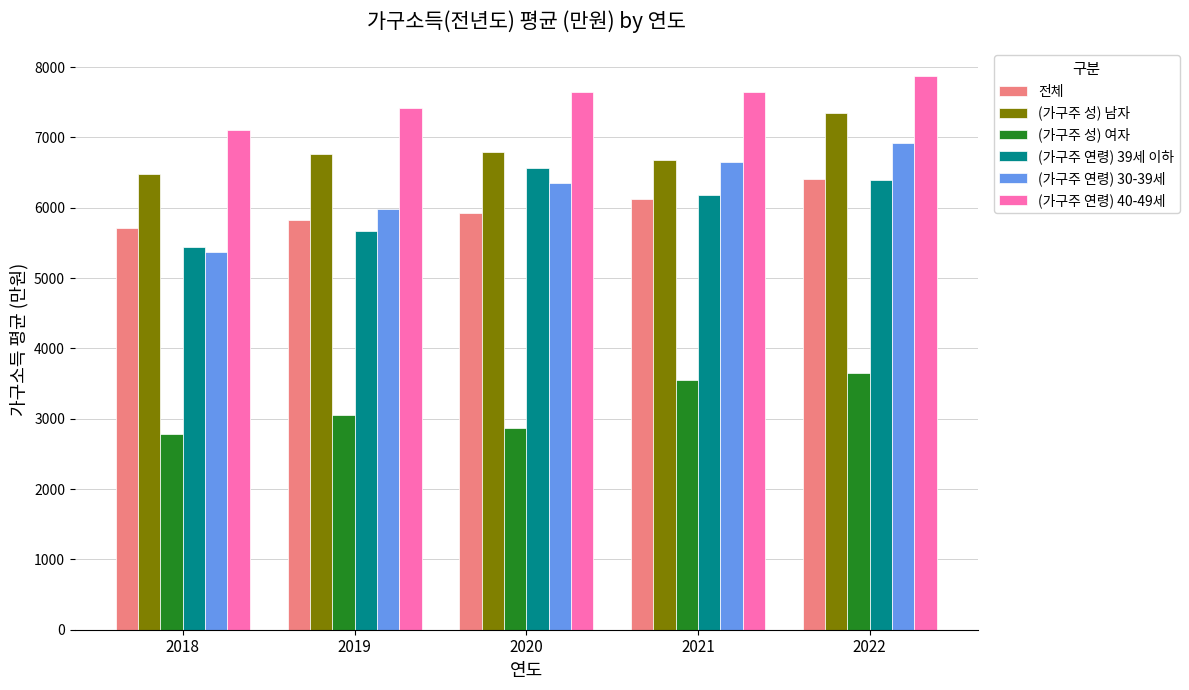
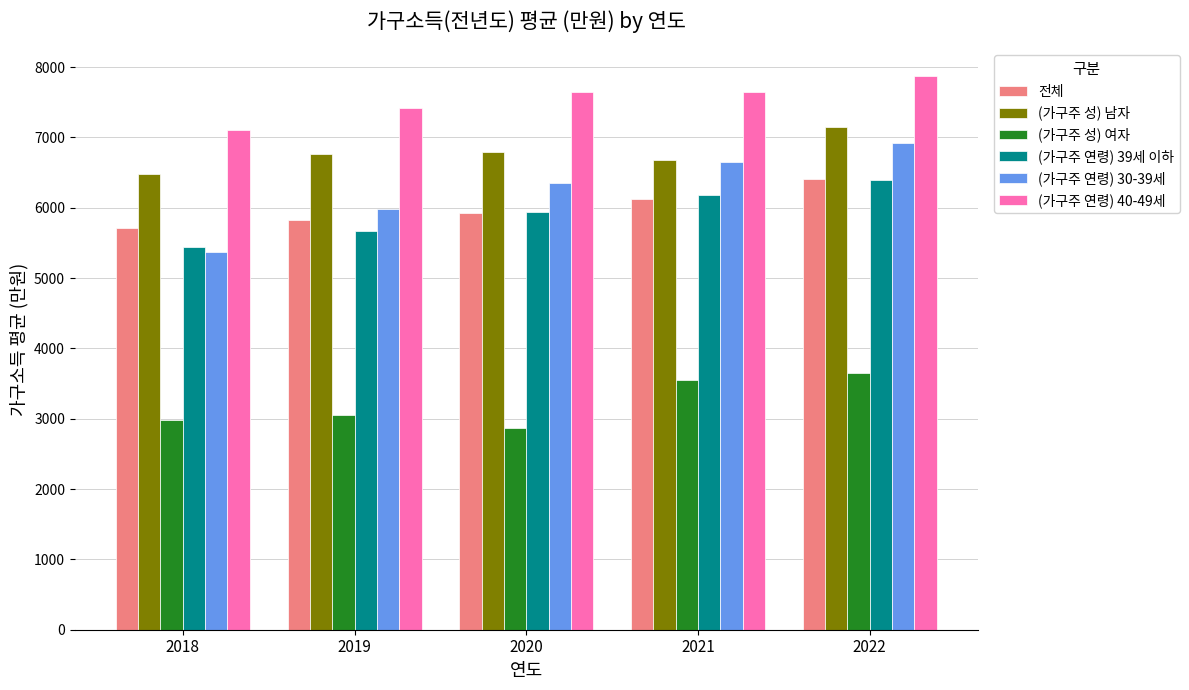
  {
    "(가구주 성) 남자": {
      "2018": 6500,
      "2019": 6800,
      "2020": 6800,
      "2021": 6700,
-     "2022": 7300
+     "2022": 7100
    },
    "(가구주 성) 여자": {
-     "2018": 2800,
+     "2018": 3000,
      "2019": 3100,
      "2020": 2900,
      "2021": 3500,
      "2022": 3700
    },
    "(가구주 연령) 39세 이하": {
      "2018": 5400,
      "2019": 5700,
-     "2020": 6600,
+     "2020": 5900,
      "2021": 6200,
      "2022": 6400
    },
    "(가구주 연령) 30-39세": {
      "2018": 5400,
      "2019": 6000,
      "2020": 6300,
      "2021": 6700,
      "2022": 6900
    }
  }
